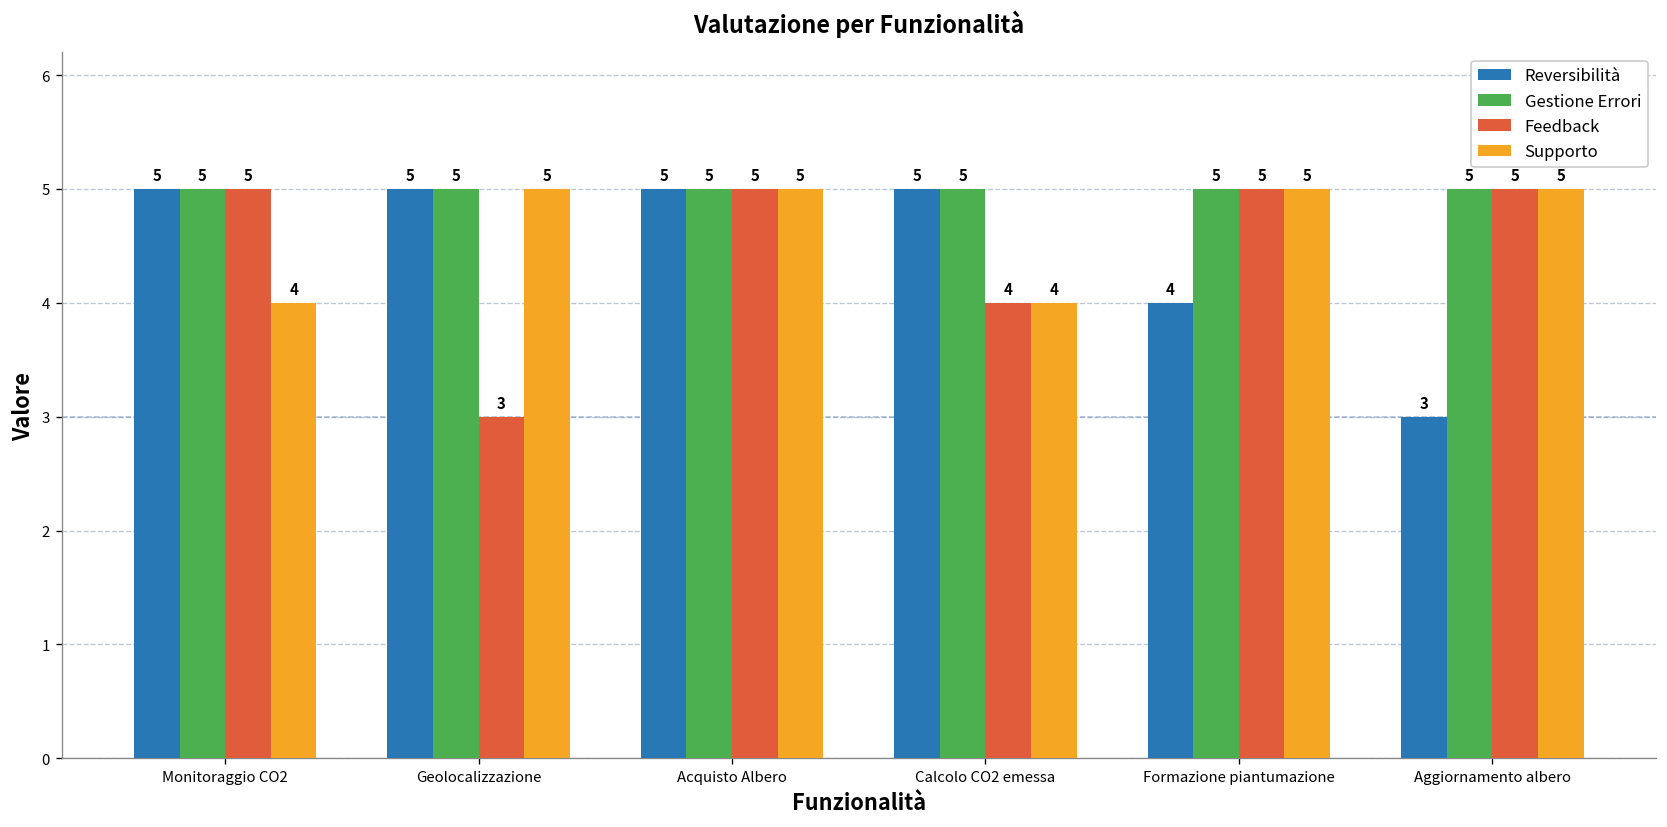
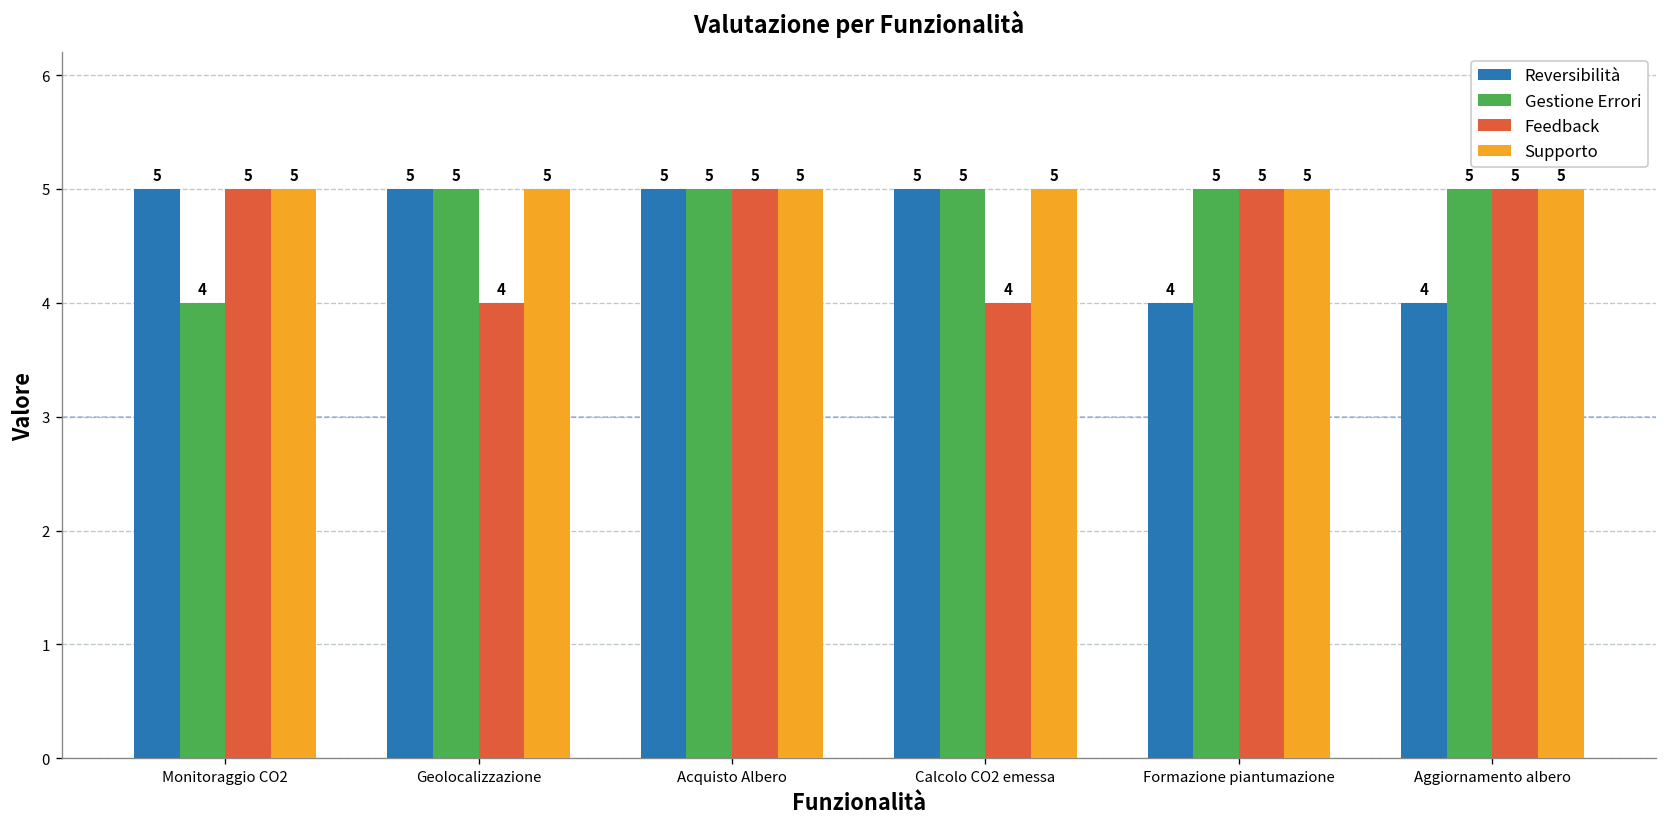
  {
    "Reversibilità": {
      "Monitoraggio CO2": 5,
      "Geolocalizzazione": 5,
      "Acquisto Albero": 5,
      "Calcolo CO2 emessa": 5,
      "Formazione piantumazione": 4,
-     "Aggiornamento albero": 3
+     "Aggiornamento albero": 4
    },
    "Gestione Errori": {
-     "Monitoraggio CO2": 5,
+     "Monitoraggio CO2": 4,
      "Geolocalizzazione": 5,
      "Acquisto Albero": 5,
      "Calcolo CO2 emessa": 5,
      "Formazione piantumazione": 5,
      "Aggiornamento albero": 5
    },
    "Feedback": {
      "Monitoraggio CO2": 5,
-     "Geolocalizzazione": 3,
+     "Geolocalizzazione": 4,
      "Acquisto Albero": 5,
      "Calcolo CO2 emessa": 4,
      "Formazione piantumazione": 5,
      "Aggiornamento albero": 5
    },
    "Supporto": {
-     "Monitoraggio CO2": 4,
+     "Monitoraggio CO2": 5,
      "Geolocalizzazione": 5,
      "Acquisto Albero": 5,
-     "Calcolo CO2 emessa": 4,
+     "Calcolo CO2 emessa": 5,
      "Formazione piantumazione": 5,
      "Aggiornamento albero": 5
    }
  }
